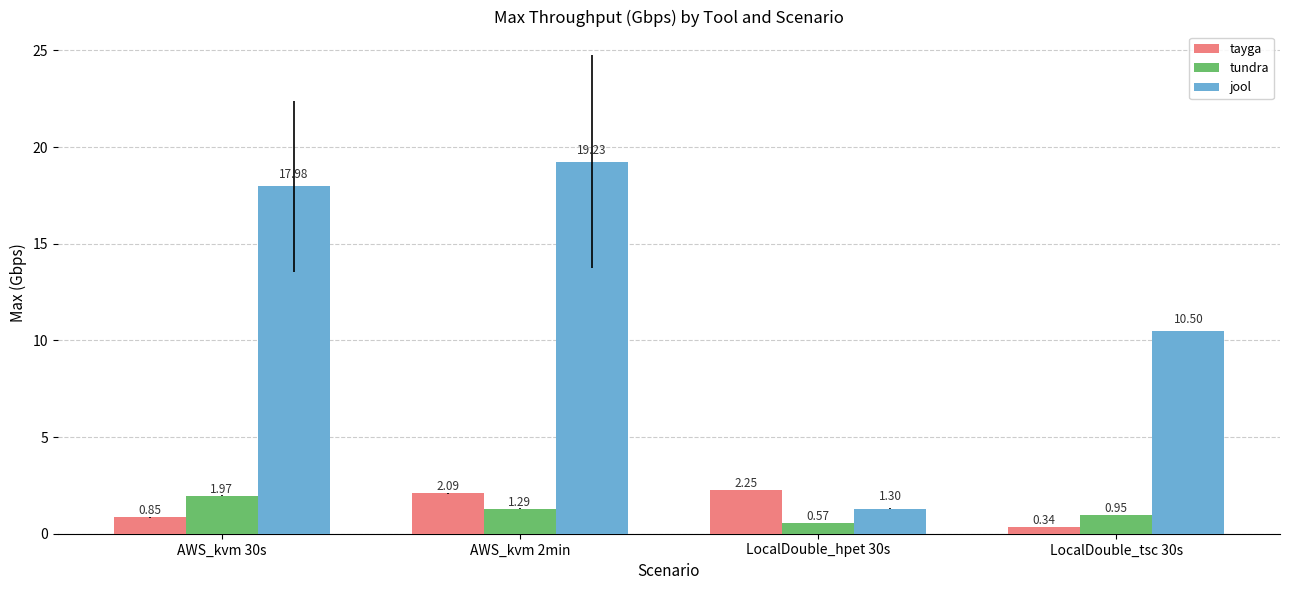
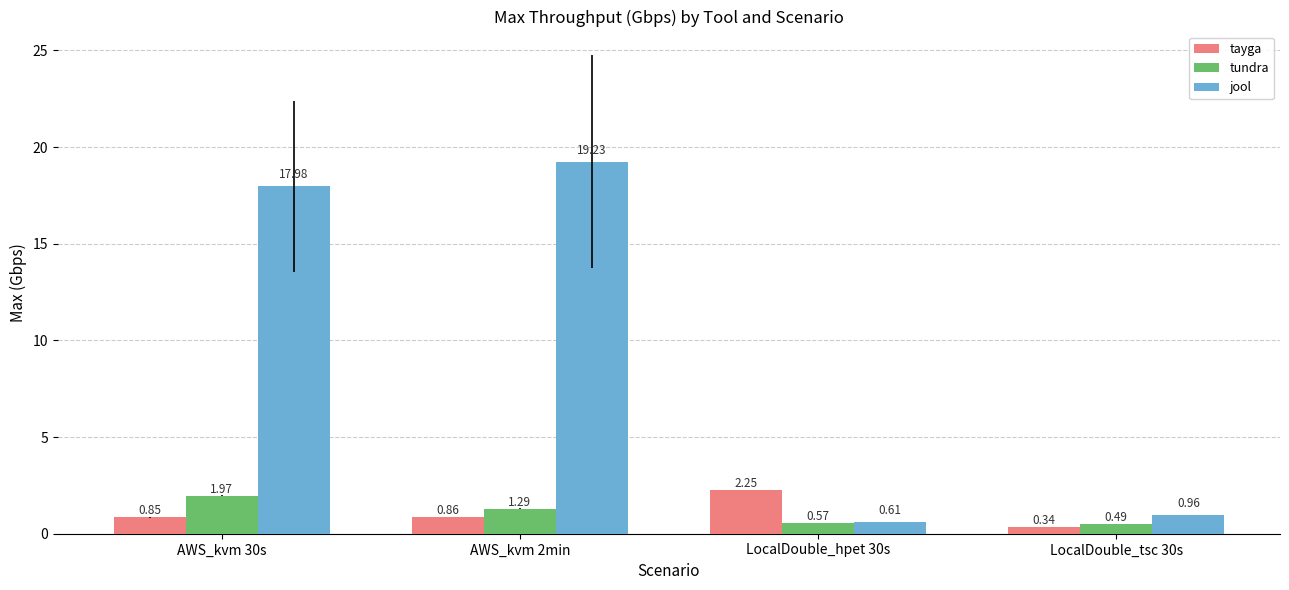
  {
    "tayga": {
      "AWS_kvm 30s": 0.85,
-     "AWS_kvm 2min": 2.09,
+     "AWS_kvm 2min": 0.86,
      "LocalDouble_hpet 30s": 2.25,
      "LocalDouble_tsc 30s": 0.34
    },
    "tundra": {
      "AWS_kvm 30s": 1.97,
      "AWS_kvm 2min": 1.29,
      "LocalDouble_hpet 30s": 0.57,
-     "LocalDouble_tsc 30s": 0.95
+     "LocalDouble_tsc 30s": 0.49
    },
    "jool": {
      "AWS_kvm 30s": 17.98,
      "AWS_kvm 2min": 19.23,
-     "LocalDouble_hpet 30s": 1.30,
-     "LocalDouble_tsc 30s": 10.50
+     "LocalDouble_hpet 30s": 0.61,
+     "LocalDouble_tsc 30s": 0.96
    }
  }
